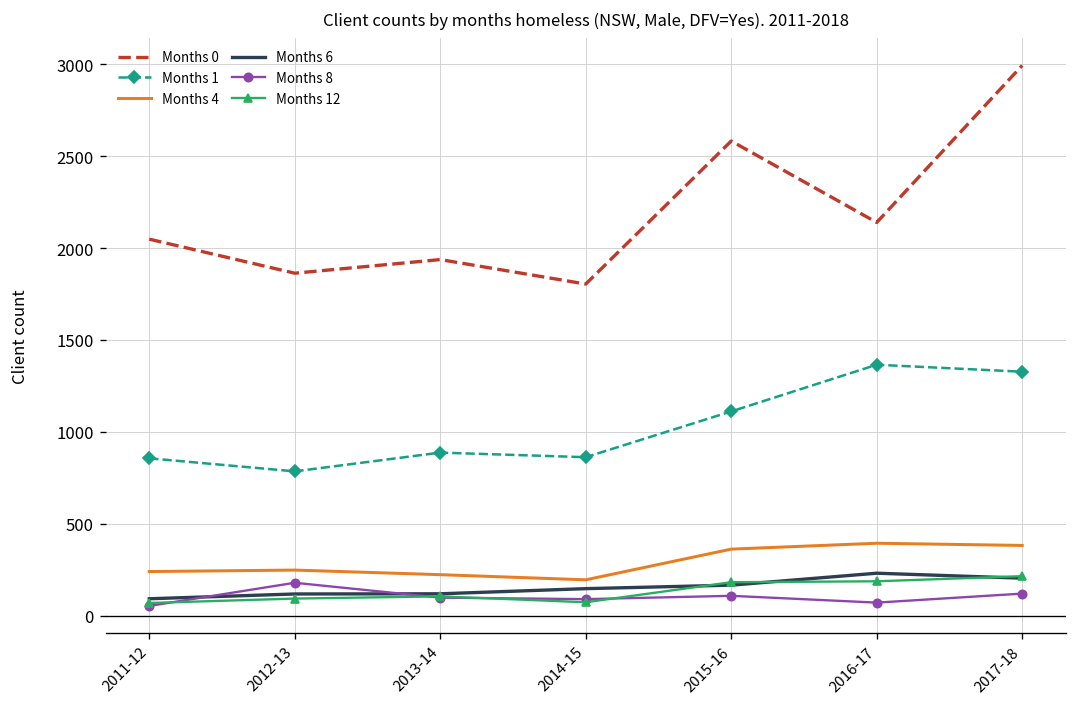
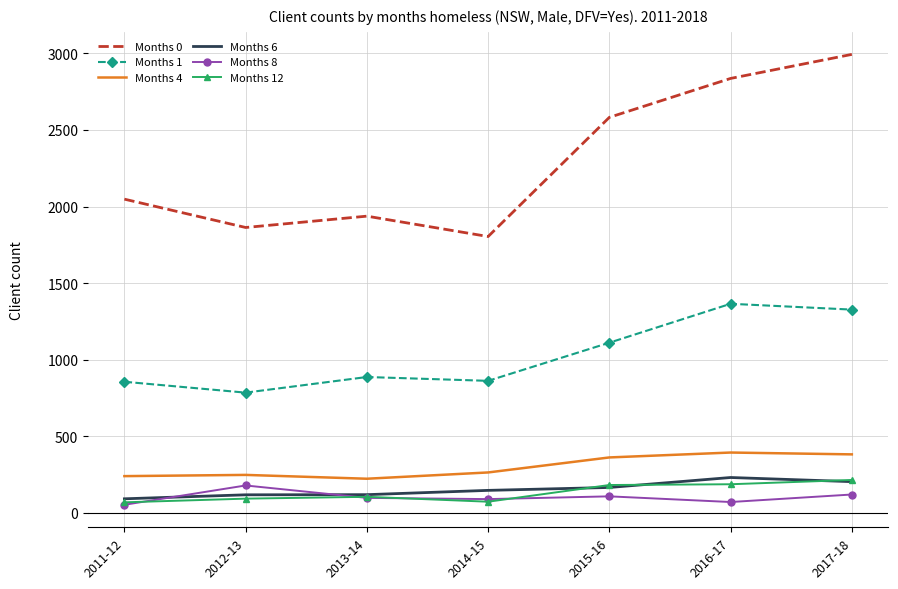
  {
    "Months 0": {
      "2011-12": 2050,
      "2012-13": 1860,
      "2013-14": 1940,
      "2014-15": 1800,
      "2015-16": 2580,
-     "2016-17": 2140,
+     "2016-17": 2840,
      "2017-18": 2990
    },
    "Months 4": {
      "2011-12": 240,
      "2012-13": 250,
      "2013-14": 220,
-     "2014-15": 200,
+     "2014-15": 260,
      "2015-16": 360,
      "2016-17": 390,
      "2017-18": 380
    },
    "Months 6": {
      "2011-12": 90,
      "2012-13": 120,
      "2014-15": 150,
      "2016-17": 230
    },
    "Months 8": {
      "2012-13": 180,
      "2014-15": 90,
      "2015-16": 110,
      "2016-17": 70,
      "2017-18": 120
    }
  }
